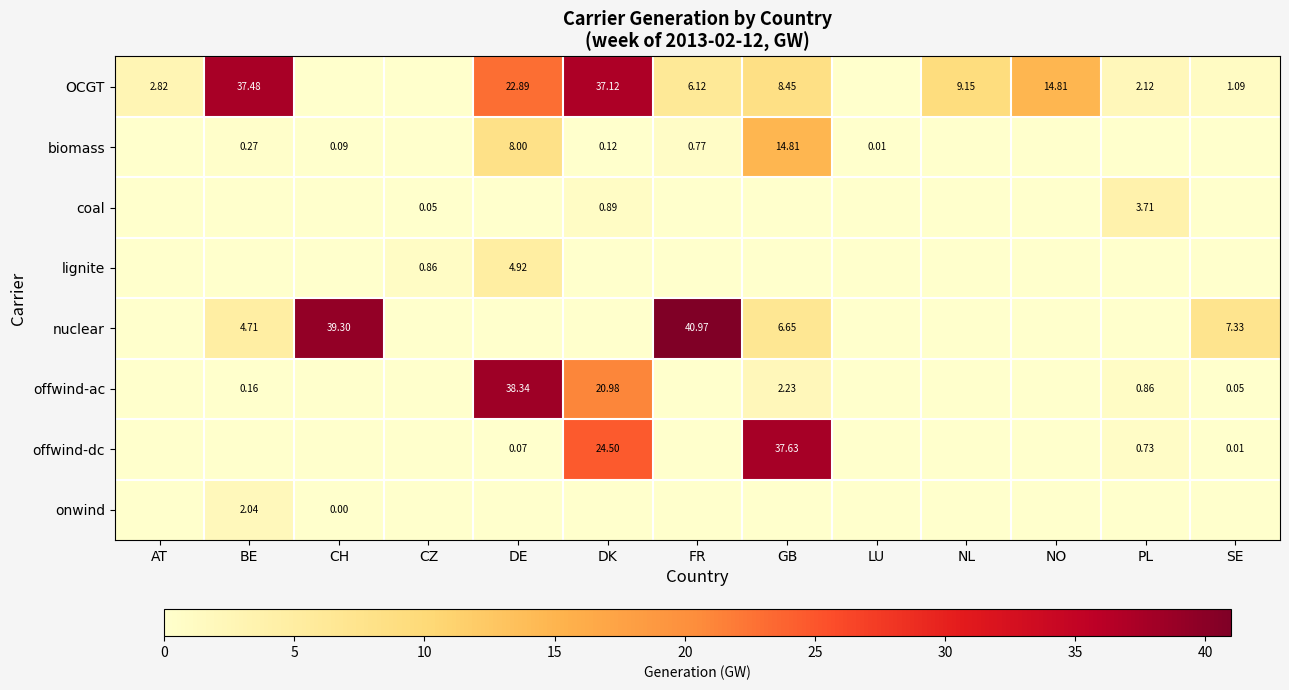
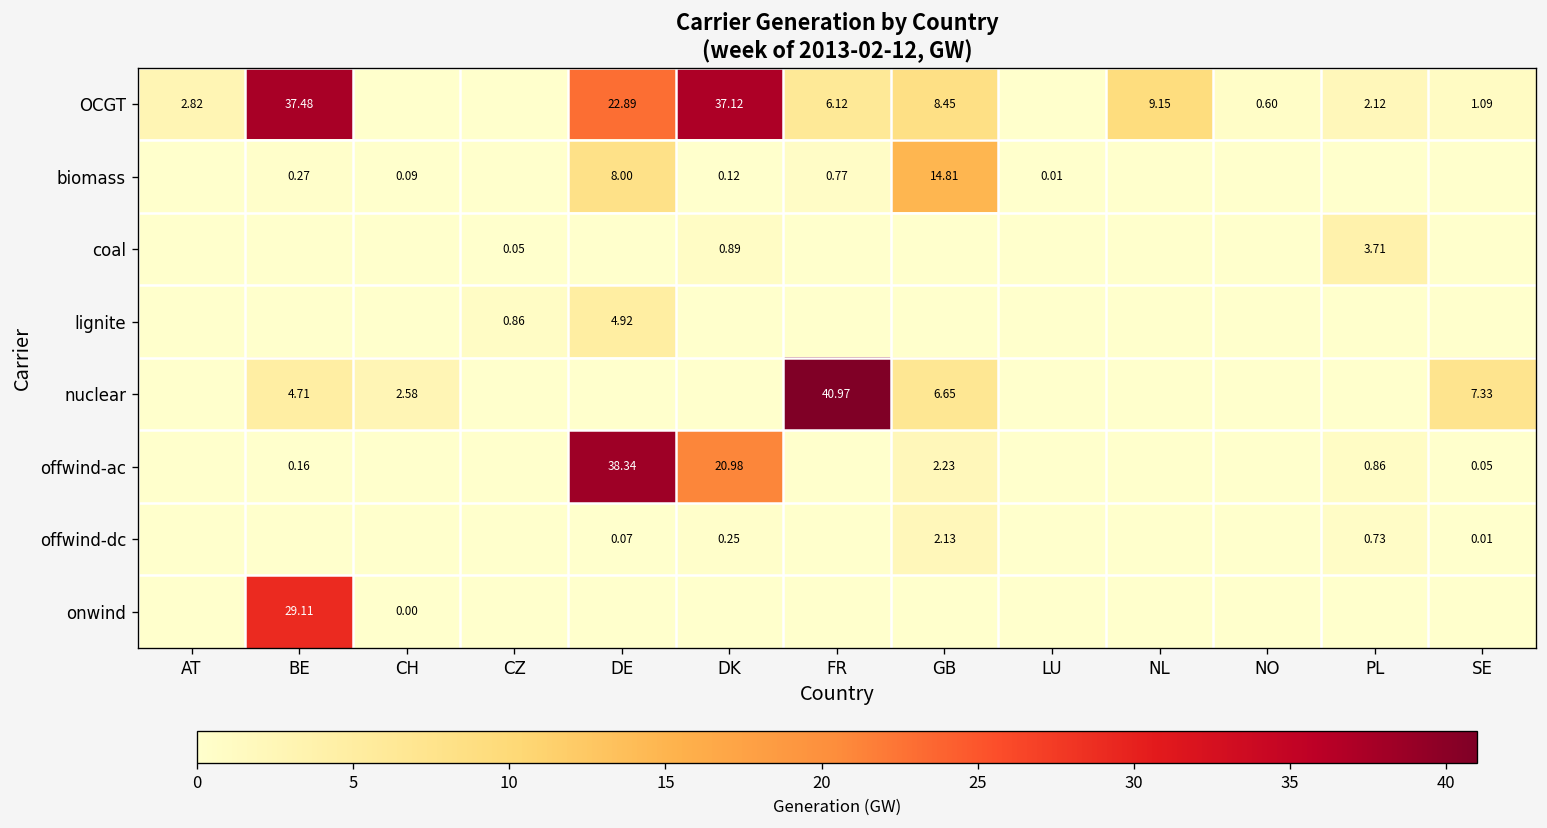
  {
    "OCGT": {
      "AT": 2.82,
      "BE": 37.48,
      "DE": 22.89,
      "DK": 37.12,
      "FR": 6.12,
      "GB": 8.45,
      "NL": 9.15,
-     "NO": 14.81,
+     "NO": 0.60,
      "PL": 2.12,
      "SE": 1.09
    },
    "biomass": {
      "BE": 0.27,
      "CH": 0.09,
      "DE": 8.00,
      "DK": 0.12,
      "FR": 0.77,
      "GB": 14.81,
      "LU": 0.01
    },
    "coal": {
      "CZ": 0.05,
      "DK": 0.89,
      "PL": 3.71
    },
    "lignite": {
      "CZ": 0.86,
      "DE": 4.92
    },
    "nuclear": {
      "BE": 4.71,
-     "CH": 39.30,
+     "CH": 2.58,
      "FR": 40.97,
      "GB": 6.65,
      "SE": 7.33
    },
    "offwind-ac": {
      "BE": 0.16,
      "DE": 38.34,
      "DK": 20.98,
      "GB": 2.23,
      "PL": 0.86,
      "SE": 0.05
    },
    "offwind-dc": {
      "DE": 0.07,
-     "DK": 24.50,
-     "GB": 37.63,
+     "DK": 0.25,
+     "GB": 2.13,
      "PL": 0.73,
      "SE": 0.01
    },
    "onwind": {
-     "BE": 2.04,
+     "BE": 29.11,
      "CH": 0.00
    }
  }
